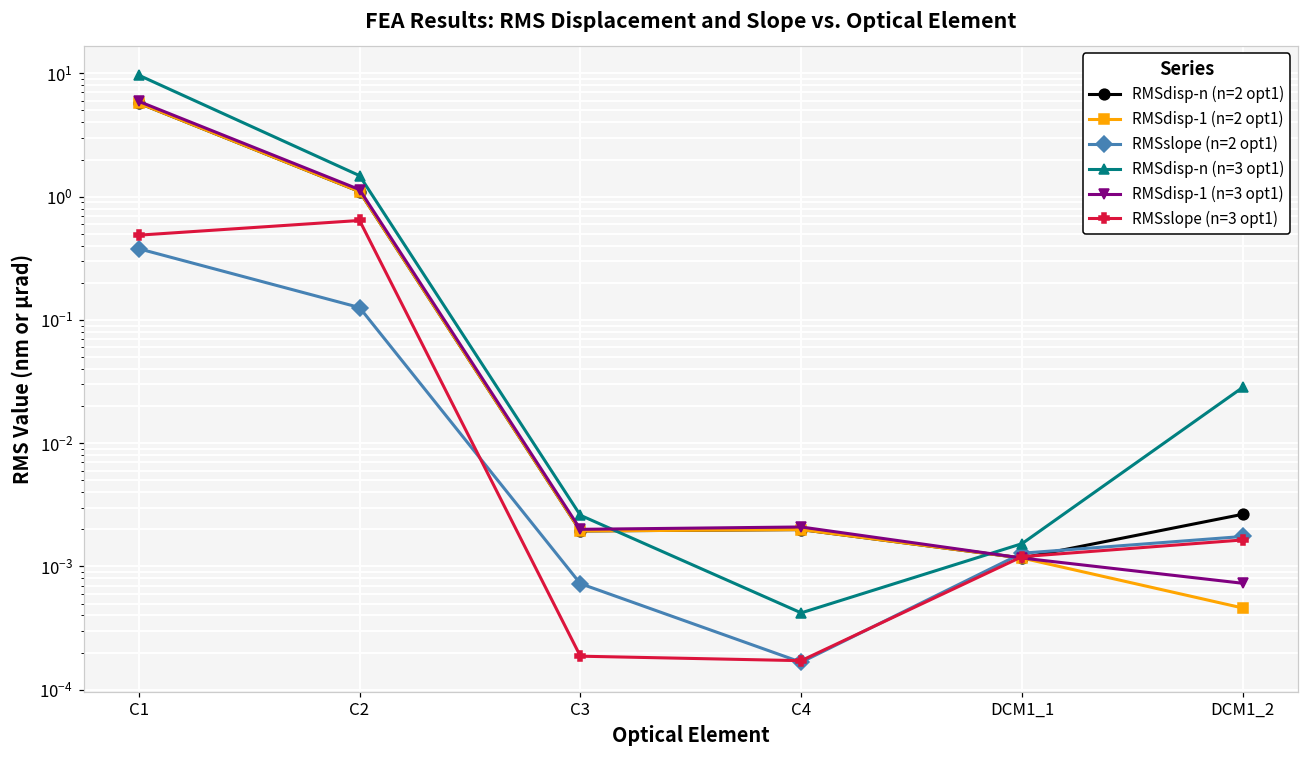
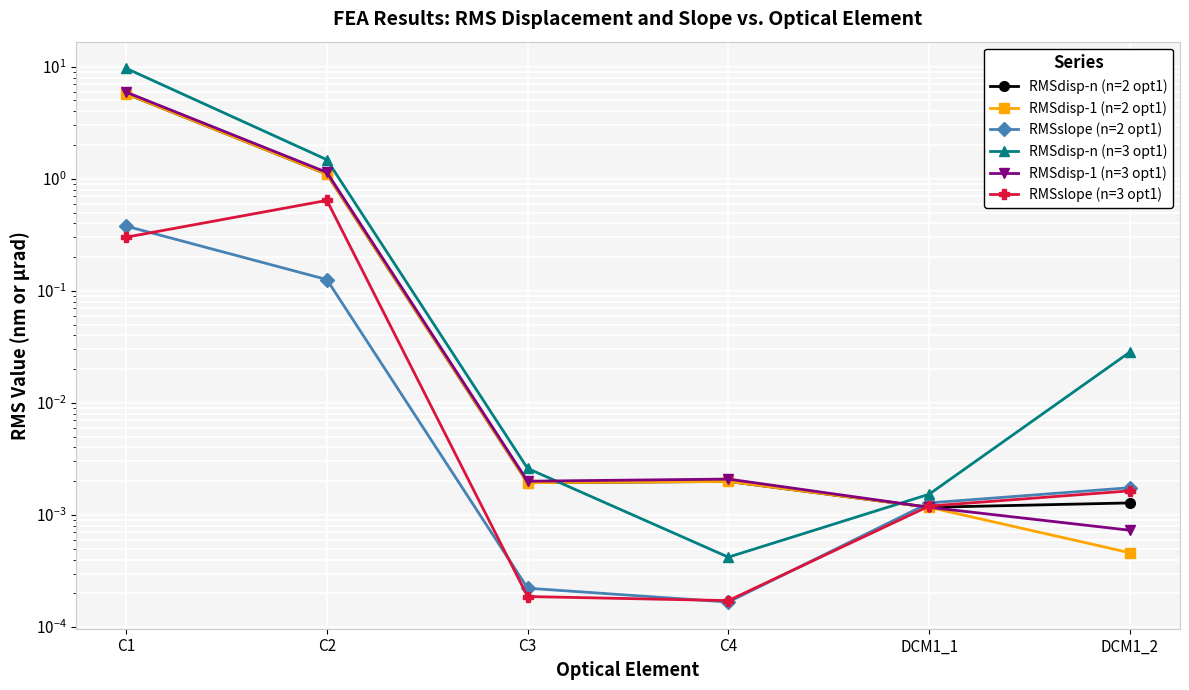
  {
    "RMSdisp-n (n=2 opt1)": {
-     "DCM1_2": 0.0027
+     "DCM1_2": 0.0013
    },
    "RMSdisp-1 (n=2 opt1)": {
      "DCM1_2": 0.00046
    },
    "RMSslope (n=2 opt1)": {
      "C1": 0.38,
      "C2": 0.13,
-     "C3": 0.0007,
+     "C3": 0.00022,
      "DCM1_1": 0.0013,
      "DCM1_2": 0.0018
    },
    "RMSdisp-n (n=3 opt1)": {
      "C1": 10,
      "C2": 1.5,
      "C3": 0.0026,
      "C4": 0.00042,
      "DCM1_1": 0.0015,
      "DCM1_2": 0.028
    },
    "RMSdisp-1 (n=3 opt1)": {
      "DCM1_2": 0.0007
    },
    "RMSslope (n=3 opt1)": {
-     "C1": 0.5,
+     "C1": 0.30,
      "C2": 0.6,
      "C3": 0.00019,
      "DCM1_2": 0.0016
    }
  }
